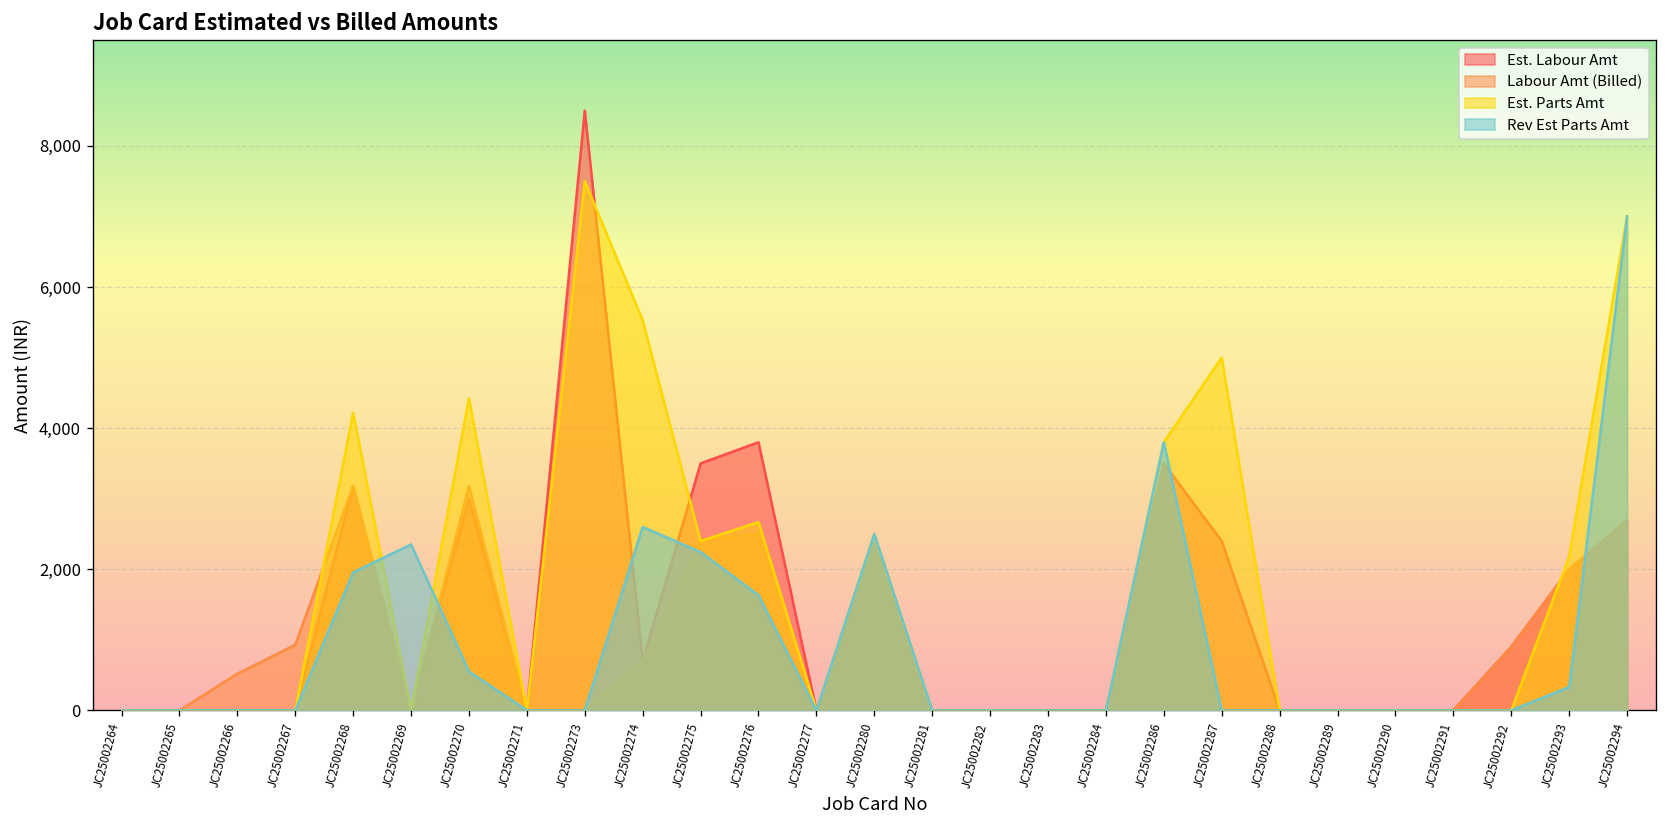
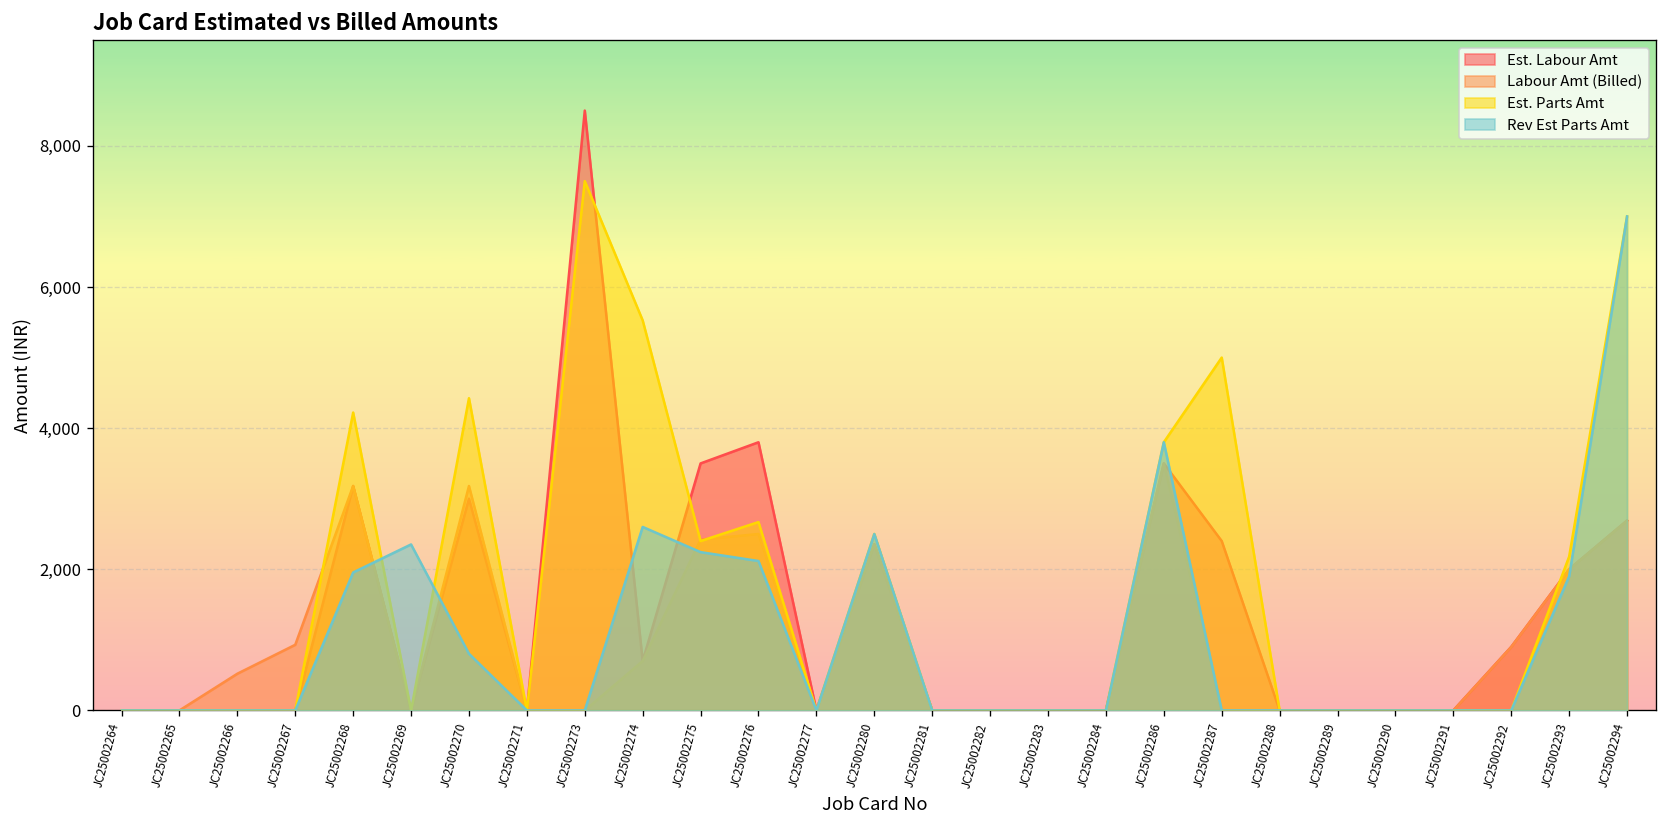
  {
    "Est. Parts Amt": {
      "JC25002268": "4,200",
      "JC25002270": "4,400",
      "JC25002273": "7,500",
      "JC25002274": "5,500",
      "JC25002276": "2,700",
      "JC25002287": "5,000",
      "JC25002293": "2,200"
    },
    "Rev Est Parts Amt": {
      "JC25002268": "2,000",
      "JC25002269": "2,400",
-     "JC25002270": "600",
+     "JC25002270": "800",
      "JC25002274": "2,600",
      "JC25002275": "2,200",
-     "JC25002276": "1,600",
-     "JC25002293": "300"
+     "JC25002276": "2,100",
+     "JC25002293": "1,900"
    }
  }
